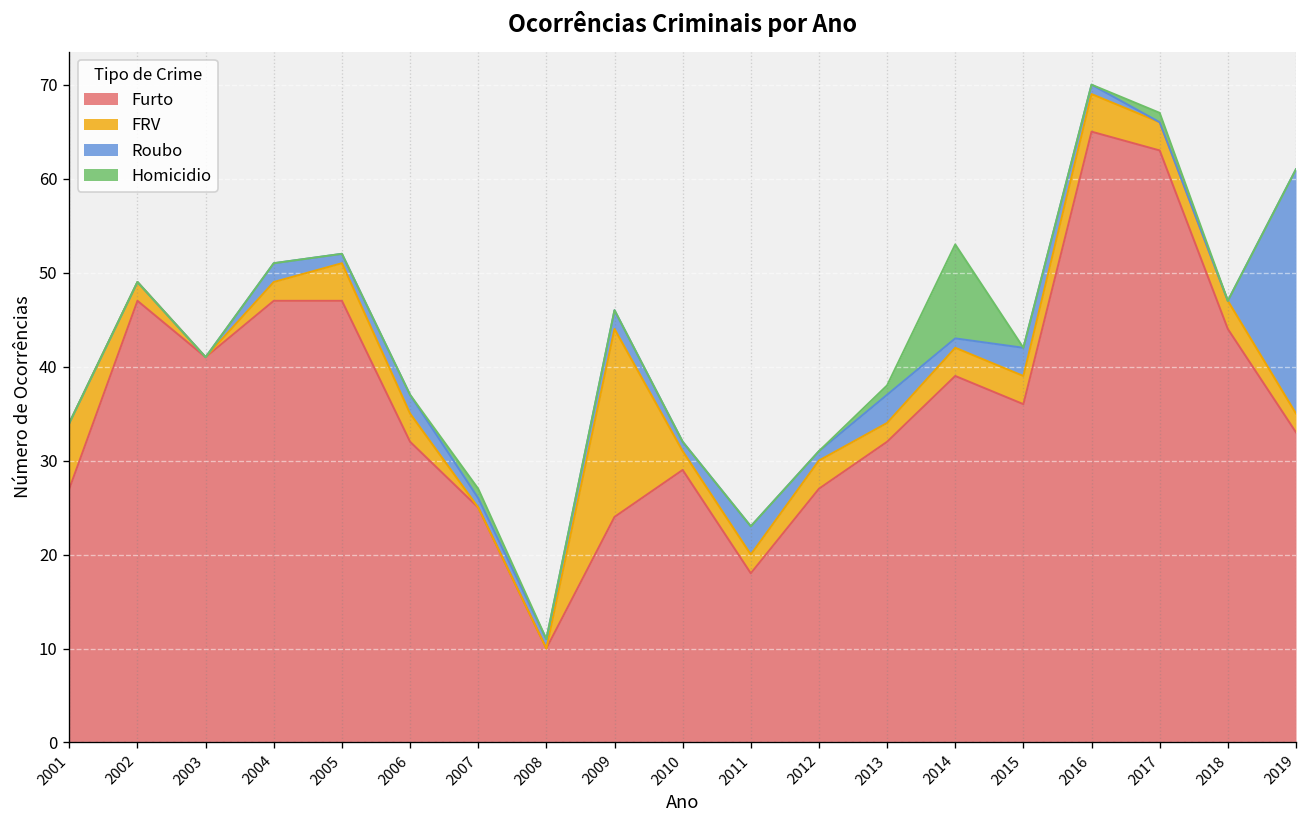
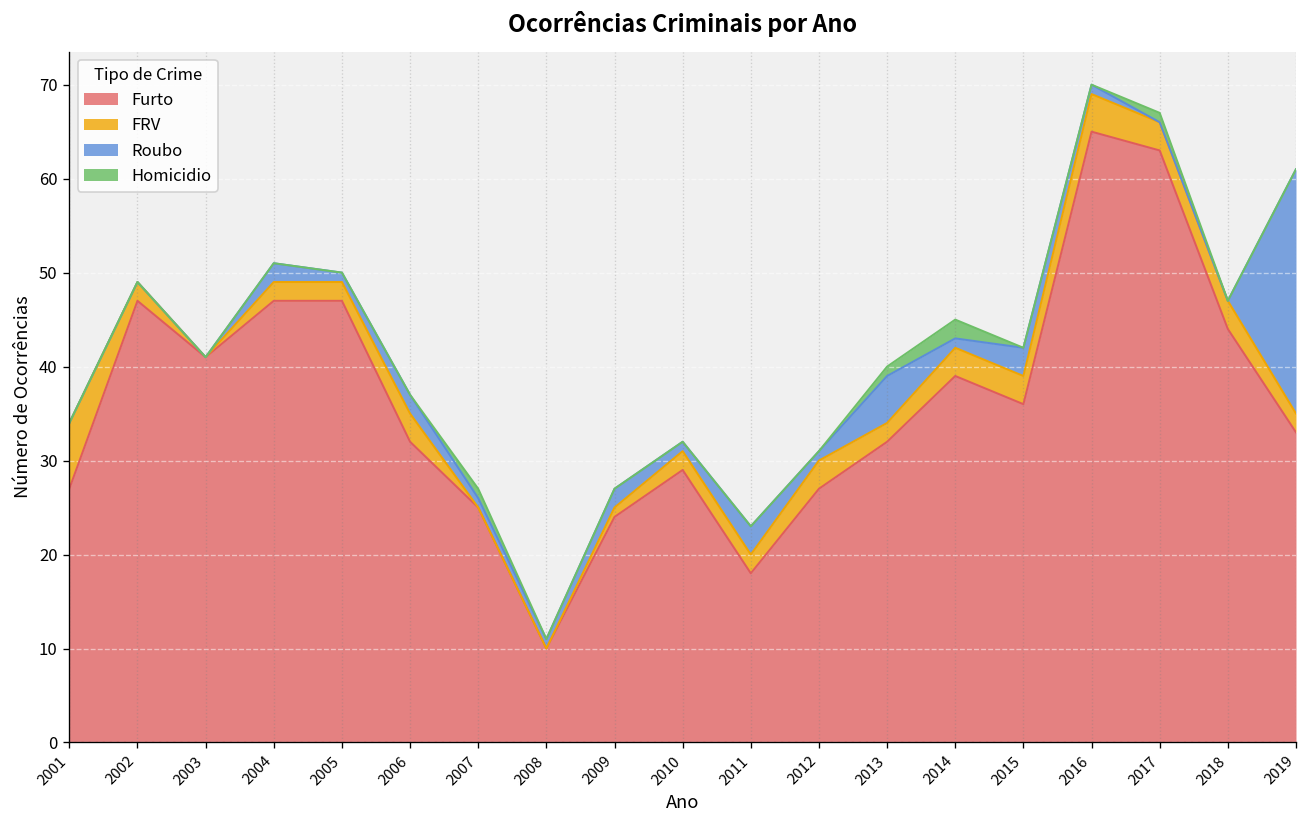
  {
    "Furto": {
      "2001": 27,
      "2002": 47,
      "2004": 47,
      "2005": 47,
      "2006": 32,
      "2009": 24,
      "2010": 29,
      "2011": 18,
      "2012": 27,
      "2013": 32,
      "2014": 39,
      "2015": 36,
      "2016": 65,
      "2017": 63,
      "2018": 44,
      "2019": 33
    },
    "FRV": {
      "2004": 2,
-     "2005": 4,
+     "2005": 2,
      "2006": 3,
-     "2009": 20,
+     "2009": 1,
      "2010": 2,
      "2011": 2,
      "2012": 3,
      "2013": 2,
      "2014": 3,
      "2015": 3,
      "2016": 4,
      "2019": 2
    },
    "Roubo": {
      "2007": 1,
-     "2013": 3,
+     "2013": 5,
      "2014": 1
    },
    "Homicidio": {
      "2007": 1,
      "2013": 1,
-     "2014": 10,
+     "2014": 2,
      "2017": 1
    }
  }
